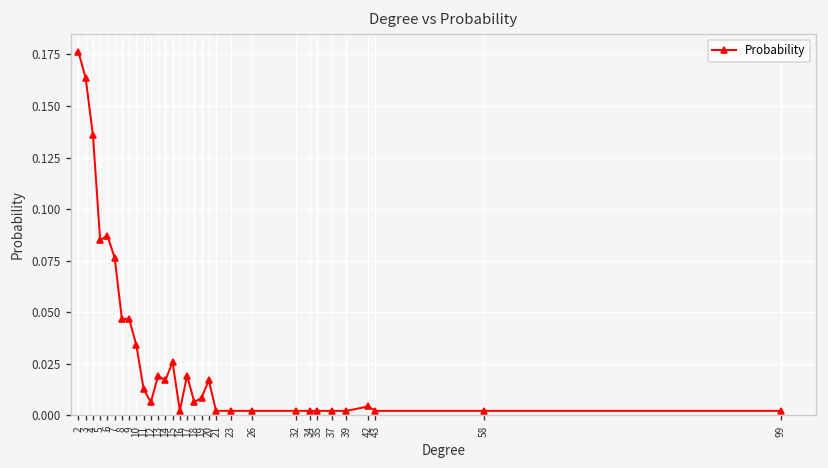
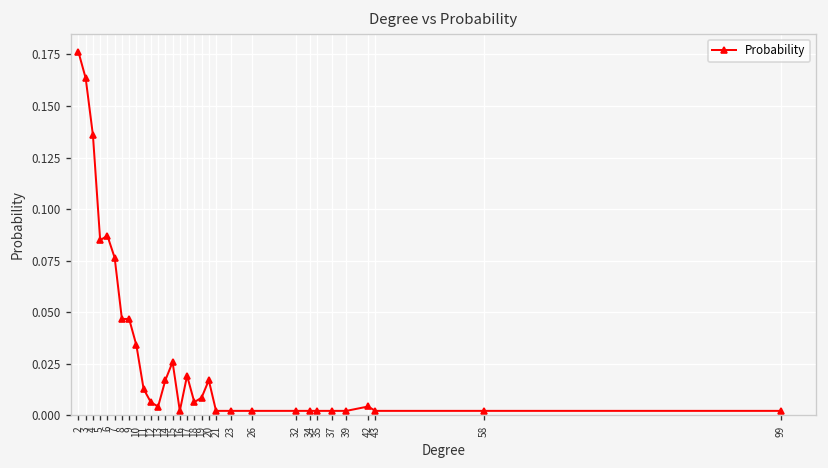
  {
    "2": 0.176,
    "3": 0.163,
    "4": 0.136,
    "5": 0.085,
    "6": 0.087,
    "7": 0.076,
    "8": 0.047,
    "9": 0.047,
    "10": 0.034,
    "11": 0.013,
    "12": 0.006,
-   "13": 0.019,
+   "13": 0.004,
    "14": 0.017,
    "15": 0.026,
    "16": 0.002,
    "17": 0.019,
    "18": 0.006,
    "19": 0.008,
    "20": 0.017,
    "21": 0.002,
    "23": 0.002,
    "26": 0.002,
    "32": 0.002,
    "34": 0.002,
    "35": 0.002,
    "37": 0.002,
    "39": 0.002,
    "42": 0.004,
    "43": 0.002,
    "58": 0.002,
    "99": 0.002
  }
